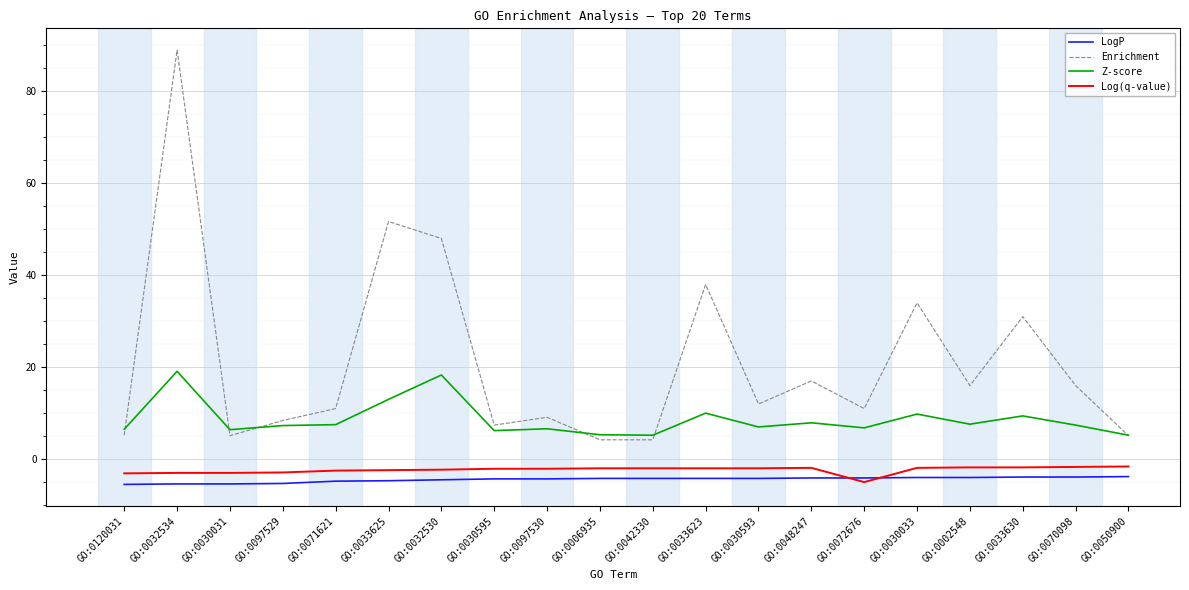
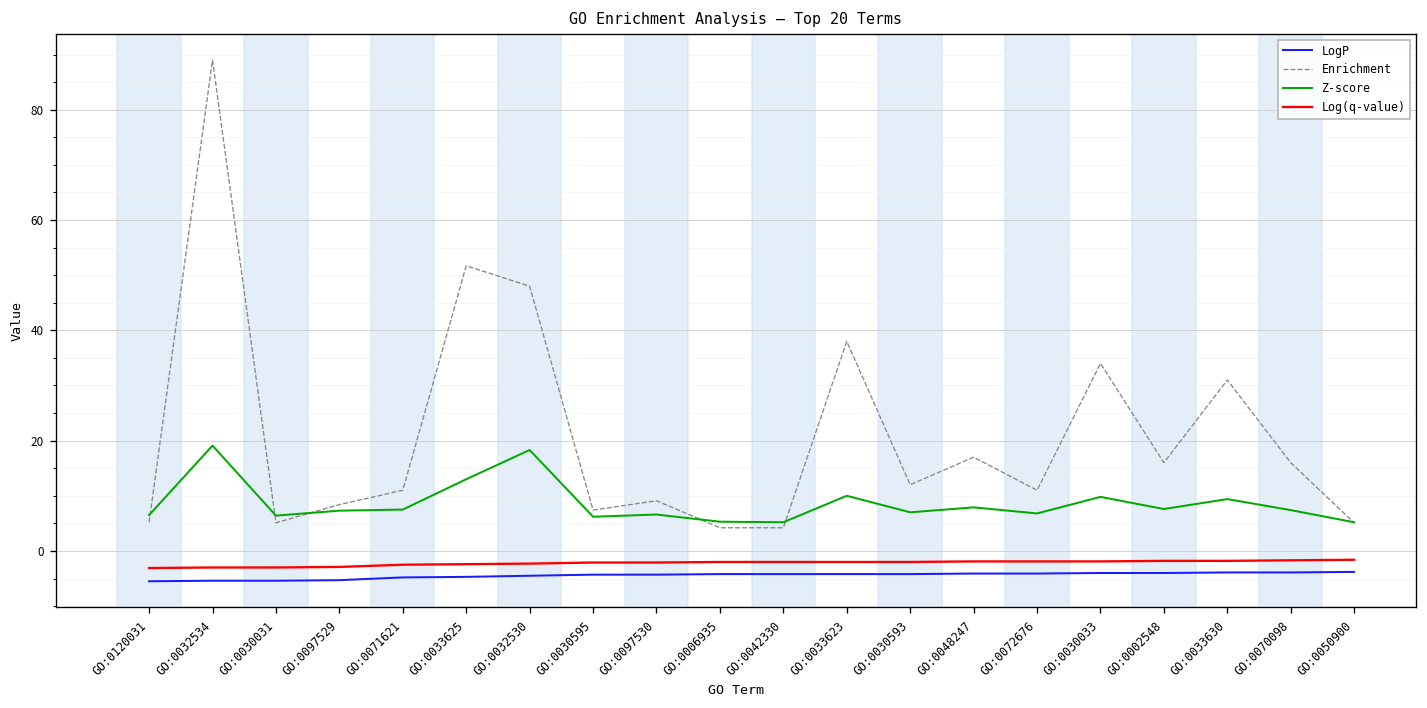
  {
    "LogP": {
      "GO:0120031": -6,
      "GO:0032534": -5,
      "GO:0030031": -5,
      "GO:0097529": -5,
      "GO:0071621": -5,
      "GO:0033625": -5,
      "GO:0032530": -5,
      "GO:0030595": -4,
      "GO:0097530": -4,
      "GO:0006935": -4,
      "GO:0042330": -4,
      "GO:0033623": -4,
      "GO:0030593": -4,
      "GO:0048247": -4,
      "GO:0072676": -4,
      "GO:0030033": -4,
      "GO:0002548": -4,
      "GO:0033630": -4,
      "GO:0070098": -4,
      "GO:0050900": -4
    },
    "Enrichment": {
      "GO:0120031": 5,
      "GO:0032534": 89,
      "GO:0030031": 5,
      "GO:0097529": 8,
      "GO:0071621": 11,
      "GO:0033625": 52,
      "GO:0032530": 48,
      "GO:0030595": 7,
      "GO:0097530": 9,
      "GO:0006935": 4,
      "GO:0042330": 4,
      "GO:0033623": 38,
      "GO:0030593": 12,
      "GO:0048247": 17,
      "GO:0072676": 11,
      "GO:0030033": 34,
      "GO:0002548": 16,
      "GO:0033630": 31,
      "GO:0070098": 16
    },
    "Z-score": {
      "GO:0120031": 7,
      "GO:0032534": 19,
      "GO:0030031": 6,
      "GO:0097529": 7,
      "GO:0071621": 8,
      "GO:0033625": 13,
      "GO:0032530": 18,
      "GO:0030595": 6,
      "GO:0097530": 7,
      "GO:0006935": 5,
      "GO:0042330": 5,
      "GO:0033623": 10,
      "GO:0030593": 7,
      "GO:0048247": 8,
      "GO:0072676": 7,
      "GO:0030033": 10,
      "GO:0002548": 8,
      "GO:0033630": 9,
      "GO:0070098": 7
    },
    "Log(q-value)": {
      "GO:0120031": -3,
      "GO:0032534": -3,
      "GO:0030031": -3,
      "GO:0097529": -3,
      "GO:0071621": -3,
      "GO:0033625": -2,
      "GO:0032530": -2,
      "GO:0030595": -2,
      "GO:0097530": -2,
      "GO:0006935": -2,
      "GO:0042330": -2,
      "GO:0033623": -2,
      "GO:0030593": -2,
      "GO:0048247": -2,
-     "GO:0072676": -5,
+     "GO:0072676": -2,
      "GO:0030033": -2,
      "GO:0002548": -2,
      "GO:0033630": -2,
      "GO:0070098": -2,
      "GO:0050900": -2
    }
  }
